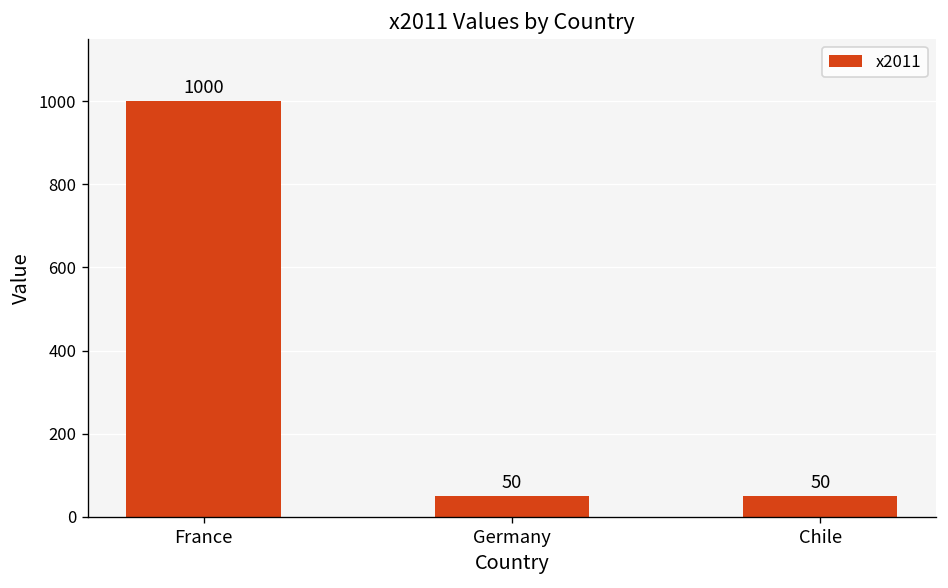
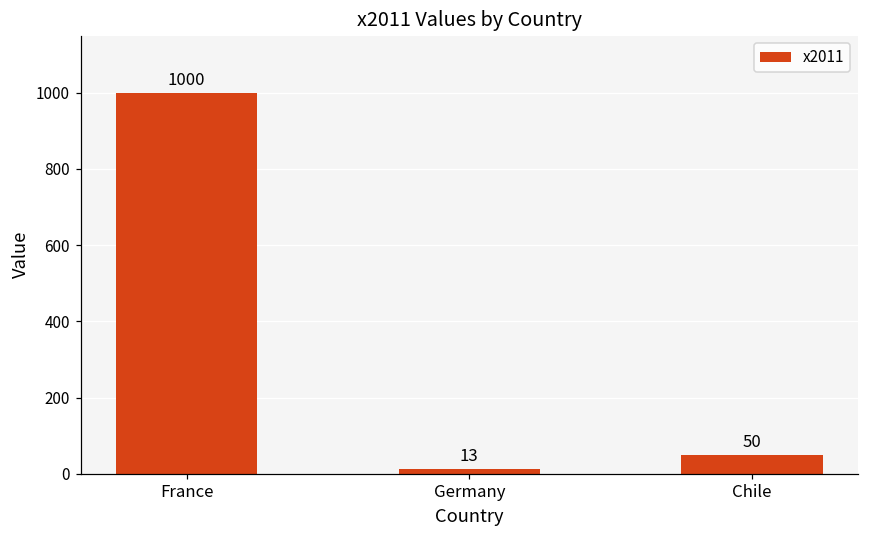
  {
    "France": 1000,
-   "Germany": 50,
+   "Germany": 13,
    "Chile": 50
  }
